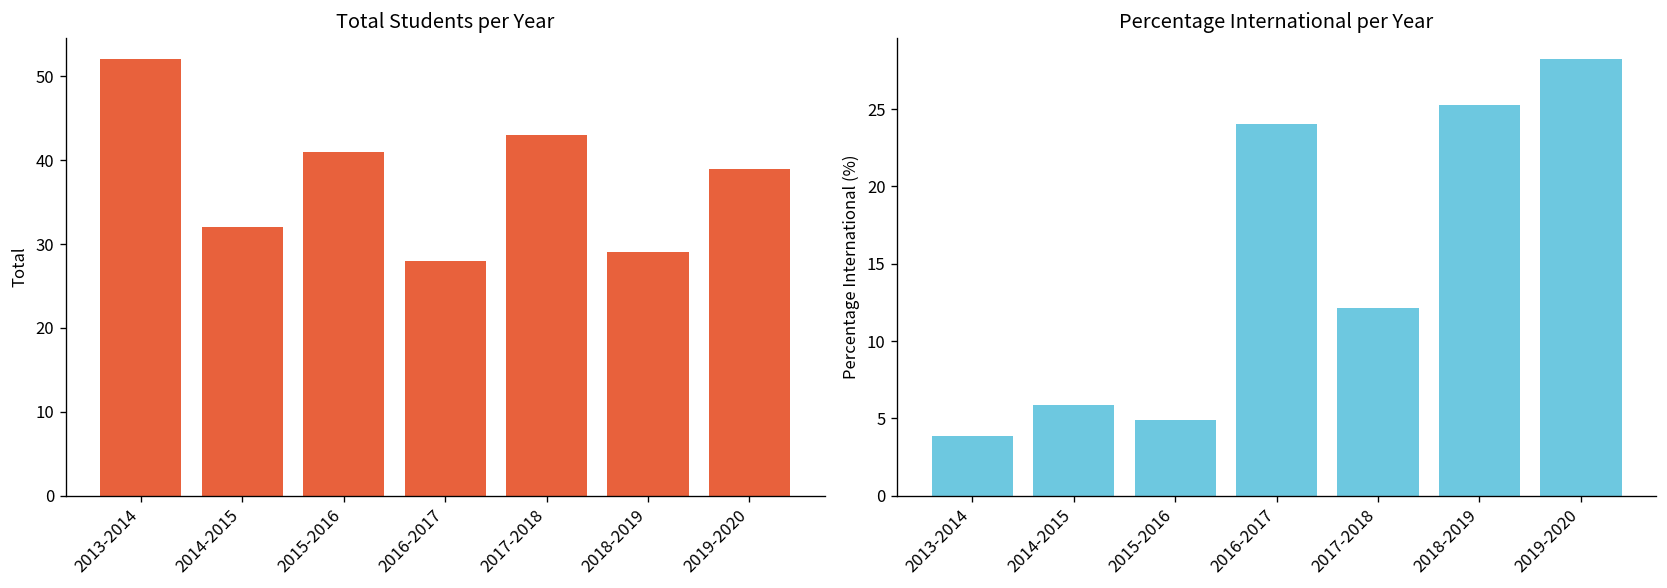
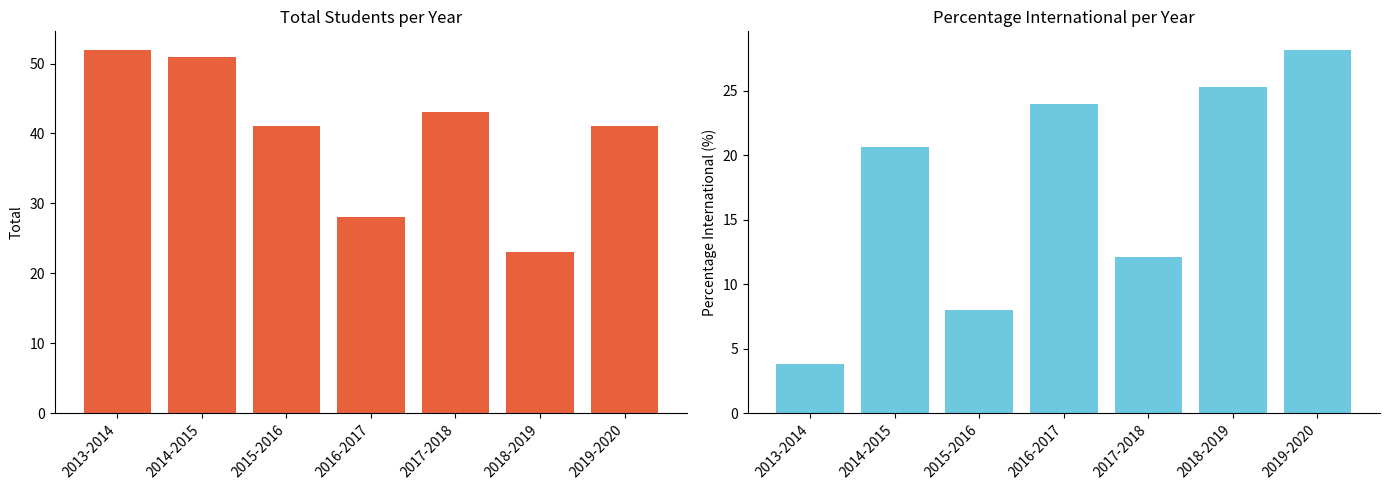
  {
    "Total Students per Year": {
      "2013-2014": 52,
-     "2014-2015": 32,
+     "2014-2015": 51,
      "2015-2016": 41,
      "2016-2017": 28,
      "2017-2018": 43,
-     "2018-2019": 29,
-     "2019-2020": 39
+     "2018-2019": 23,
+     "2019-2020": 41
    },
    "Percentage International per Year": {
      "2013-2014": 3.8,
-     "2014-2015": 5.9,
-     "2015-2016": 4.9,
+     "2014-2015": 20.7,
+     "2015-2016": 8.0,
      "2016-2017": 24.0,
      "2017-2018": 12.1,
      "2018-2019": 25.3,
      "2019-2020": 28.2
    }
  }
